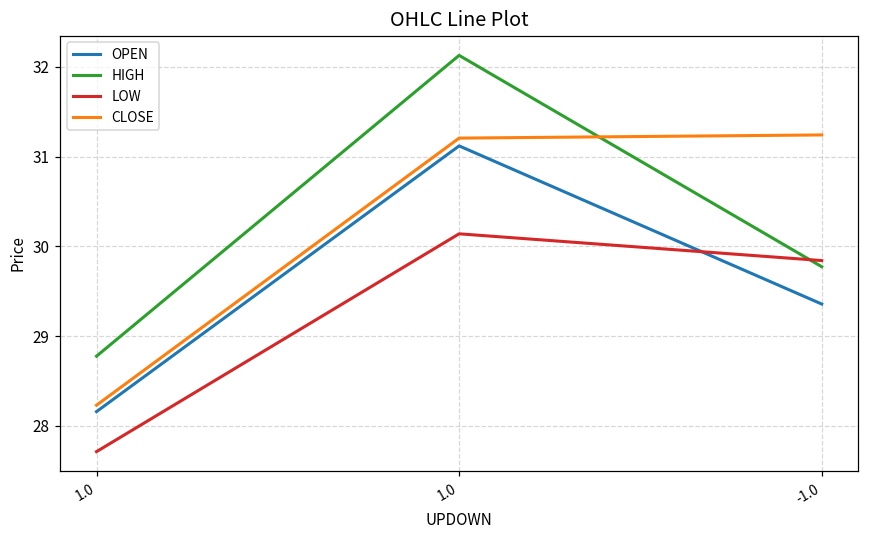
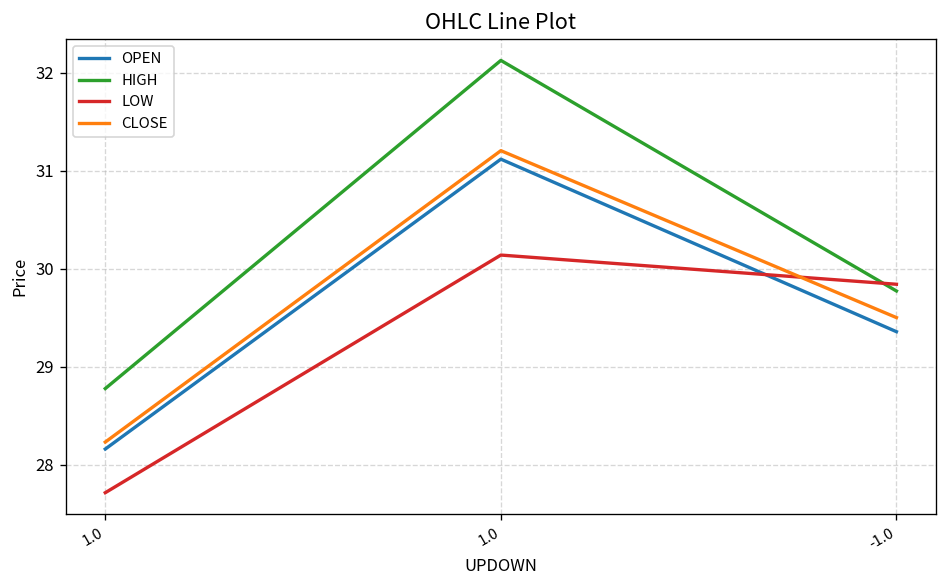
  {
    "OPEN": {
      "-1.0": 29.4
    },
    "HIGH": {
      "-1.0": 29.8
    },
    "LOW": {
      "-1.0": 29.8
    },
    "CLOSE": {
-     "-1.0": 31.2
+     "-1.0": 29.5
    }
  }
